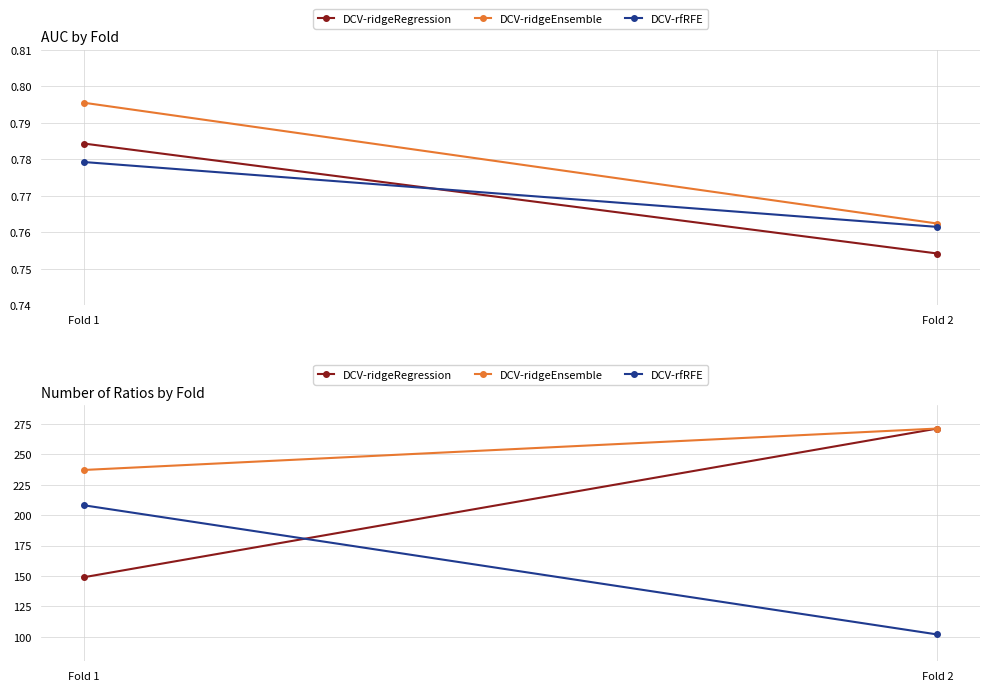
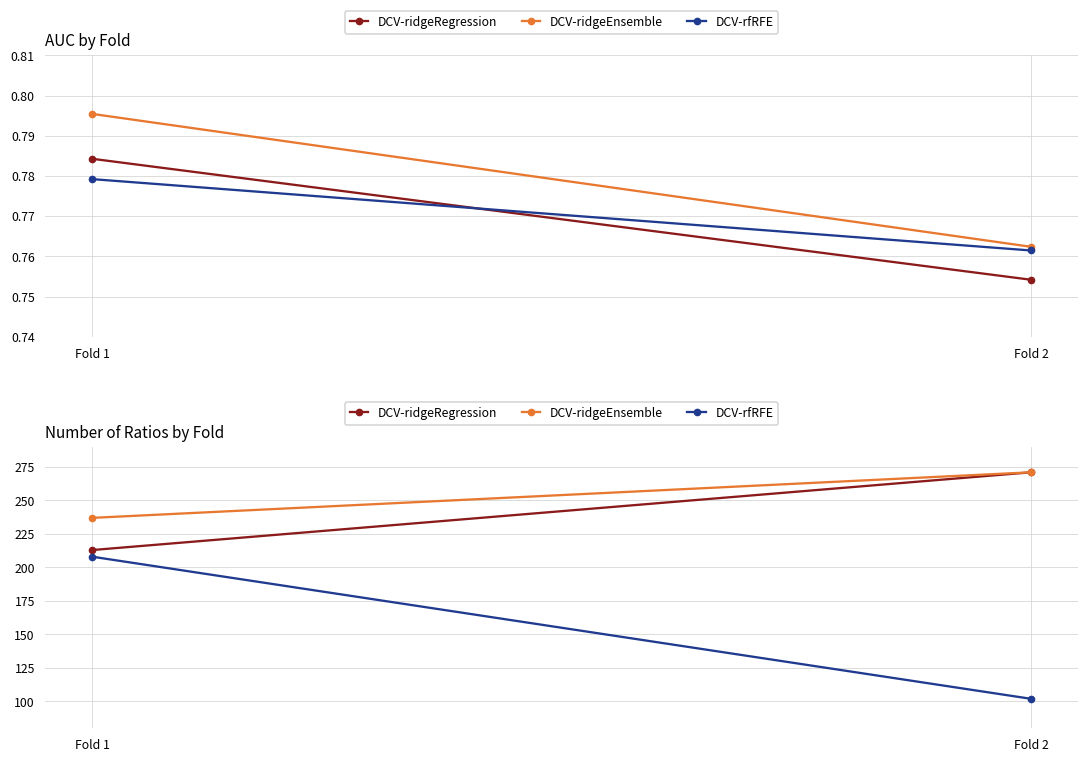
  {
    "AUC by Fold": {
      "DCV-ridgeRegression": {
        "Fold 1": 0.784,
        "Fold 2": 0.754
      },
      "DCV-ridgeEnsemble": {
        "Fold 1": 0.795,
        "Fold 2": 0.762
      },
      "DCV-rfRFE": {
        "Fold 1": 0.779,
        "Fold 2": 0.761
      }
    },
    "Number of Ratios by Fold": {
      "DCV-ridgeRegression": {
-       "Fold 1": 149
+       "Fold 1": 213
      },
      "DCV-ridgeEnsemble": {
        "Fold 1": 237
      },
      "DCV-rfRFE": {
        "Fold 1": 208,
        "Fold 2": 102
      }
    }
  }
